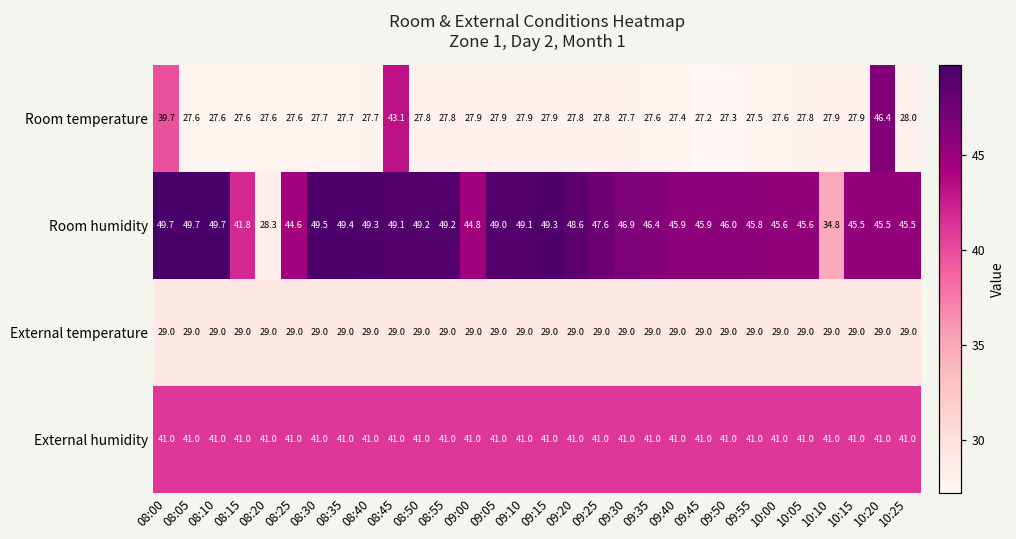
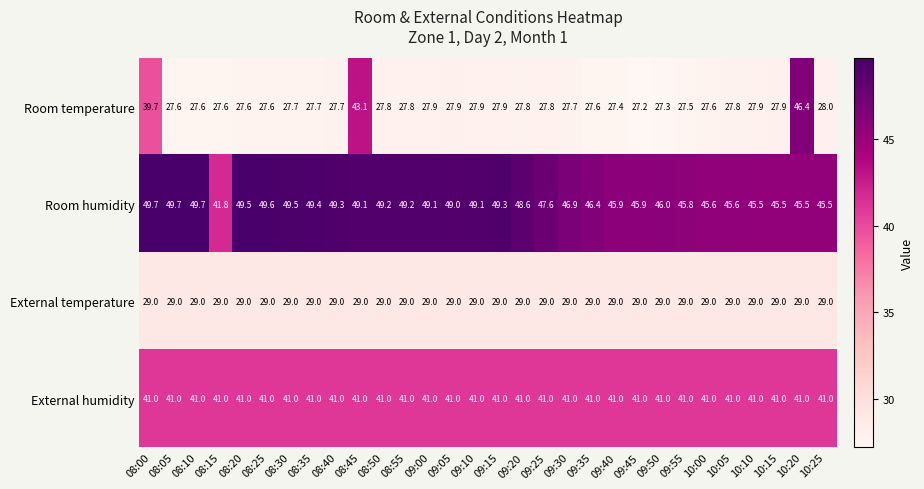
  {
    "Room temperature": {
      "08:00": 39.7,
      "08:05": 27.6,
      "08:10": 27.6,
      "08:15": 27.6,
      "08:20": 27.6,
      "08:25": 27.6,
      "08:30": 27.7,
      "08:35": 27.7,
      "08:40": 27.7,
      "08:45": 43.1,
      "08:50": 27.8,
      "08:55": 27.8,
      "09:00": 27.9,
      "09:05": 27.9,
      "09:10": 27.9,
      "09:15": 27.9,
      "09:20": 27.8,
      "09:25": 27.8,
      "09:30": 27.7,
      "09:35": 27.6,
      "09:40": 27.4,
      "09:45": 27.2,
      "09:50": 27.3,
      "09:55": 27.5,
      "10:00": 27.6,
      "10:05": 27.8,
      "10:10": 27.9,
      "10:15": 27.9,
      "10:20": 46.4,
      "10:25": 28.0
    },
    "Room humidity": {
      "08:00": 49.7,
      "08:05": 49.7,
      "08:10": 49.7,
      "08:15": 41.8,
-     "08:20": 28.3,
-     "08:25": 44.6,
+     "08:20": 49.5,
+     "08:25": 49.6,
      "08:30": 49.5,
      "08:35": 49.4,
      "08:40": 49.3,
      "08:45": 49.1,
      "08:50": 49.2,
      "08:55": 49.2,
-     "09:00": 44.8,
+     "09:00": 49.1,
      "09:05": 49.0,
      "09:10": 49.1,
      "09:15": 49.3,
      "09:20": 48.6,
      "09:25": 47.6,
      "09:30": 46.9,
      "09:35": 46.4,
      "09:40": 45.9,
      "09:45": 45.9,
      "09:50": 46.0,
      "09:55": 45.8,
      "10:00": 45.6,
      "10:05": 45.6,
-     "10:10": 34.8,
+     "10:10": 45.5,
      "10:15": 45.5,
      "10:20": 45.5,
      "10:25": 45.5
    },
    "External temperature": {
      "08:00": 29.0,
      "08:05": 29.0,
      "08:10": 29.0,
      "08:15": 29.0,
      "08:20": 29.0,
      "08:25": 29.0,
      "08:30": 29.0,
      "08:35": 29.0,
      "08:40": 29.0,
      "08:45": 29.0,
      "08:50": 29.0,
      "08:55": 29.0,
      "09:00": 29.0,
      "09:05": 29.0,
      "09:10": 29.0,
      "09:15": 29.0,
      "09:20": 29.0,
      "09:25": 29.0,
      "09:30": 29.0,
      "09:35": 29.0,
      "09:40": 29.0,
      "09:45": 29.0,
      "09:50": 29.0,
      "09:55": 29.0,
      "10:00": 29.0,
      "10:05": 29.0,
      "10:10": 29.0,
      "10:15": 29.0,
      "10:20": 29.0,
      "10:25": 29.0
    },
    "External humidity": {
      "08:00": 41.0,
      "08:05": 41.0,
      "08:10": 41.0,
      "08:15": 41.0,
      "08:20": 41.0,
      "08:25": 41.0,
      "08:30": 41.0,
      "08:35": 41.0,
      "08:40": 41.0,
      "08:45": 41.0,
      "08:50": 41.0,
      "08:55": 41.0,
      "09:00": 41.0,
      "09:05": 41.0,
      "09:10": 41.0,
      "09:15": 41.0,
      "09:20": 41.0,
      "09:25": 41.0,
      "09:30": 41.0,
      "09:35": 41.0,
      "09:40": 41.0,
      "09:45": 41.0,
      "09:50": 41.0,
      "09:55": 41.0,
      "10:00": 41.0,
      "10:05": 41.0,
      "10:10": 41.0,
      "10:15": 41.0,
      "10:20": 41.0,
      "10:25": 41.0
    }
  }
